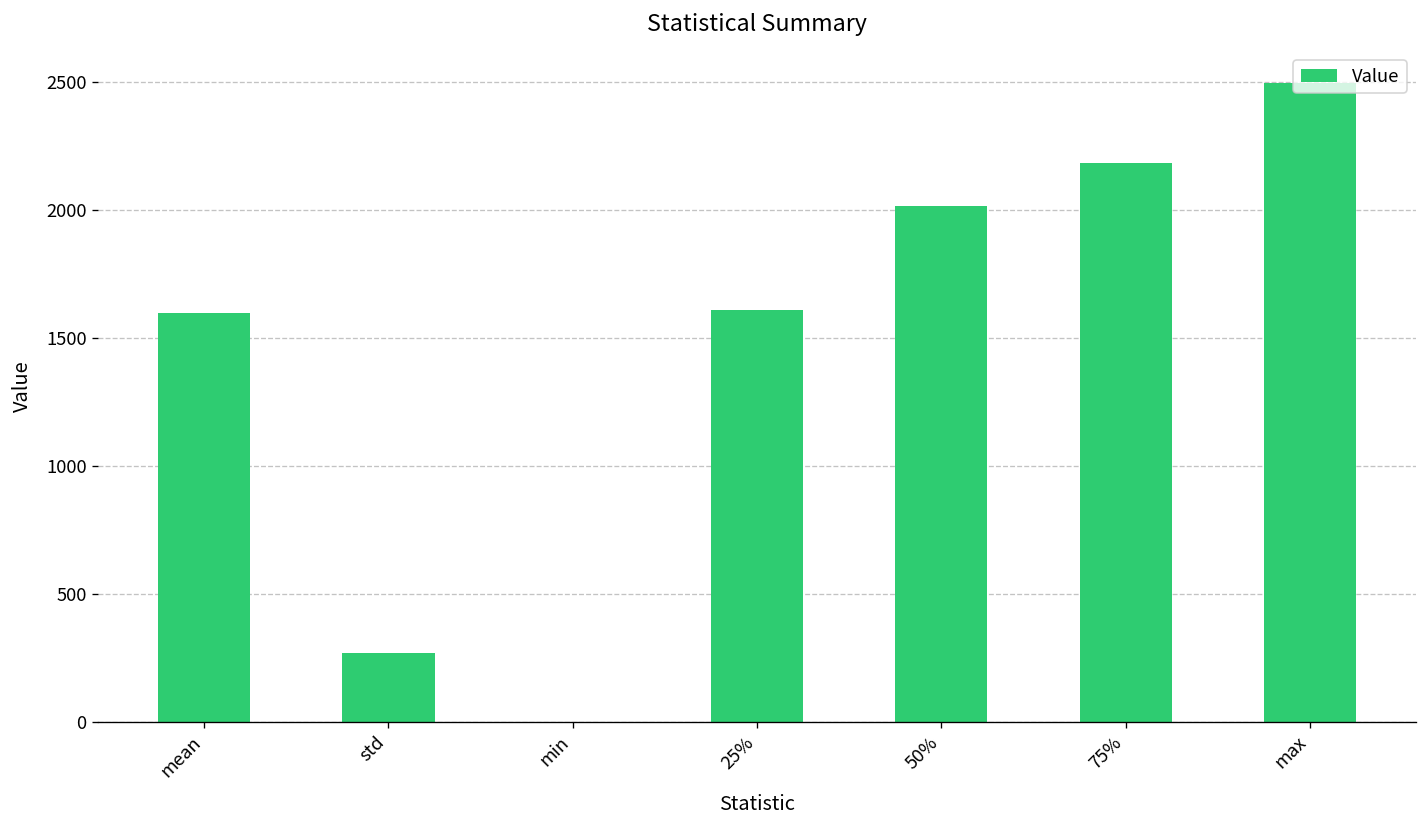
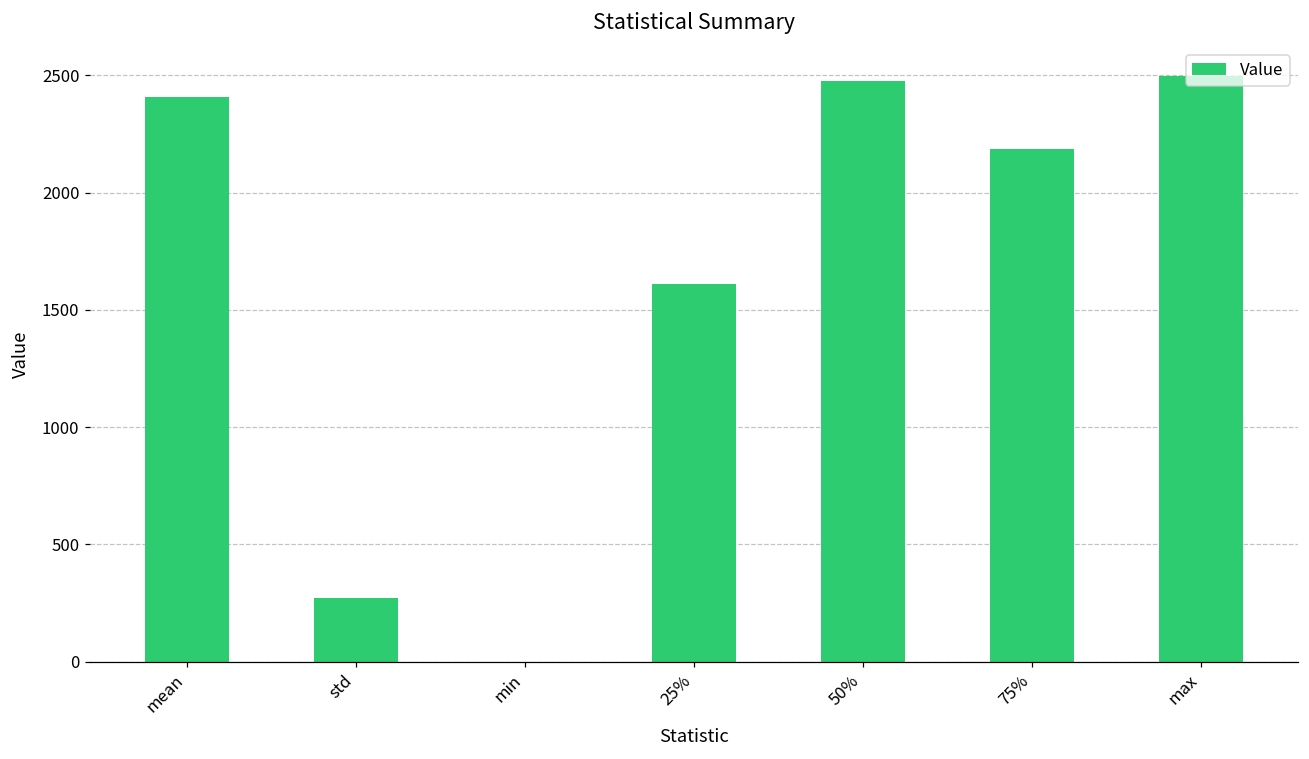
  {
-   "mean": 1600,
+   "mean": 2410,
    "std": 270,
    "min": 0,
    "25%": 1610,
-   "50%": 2020,
+   "50%": 2470,
    "75%": 2180
  }
